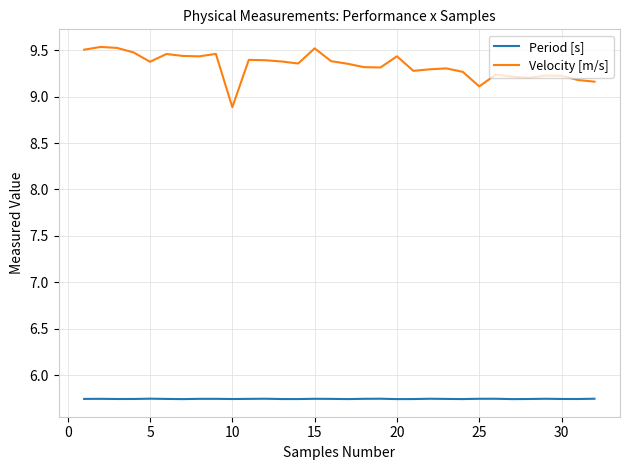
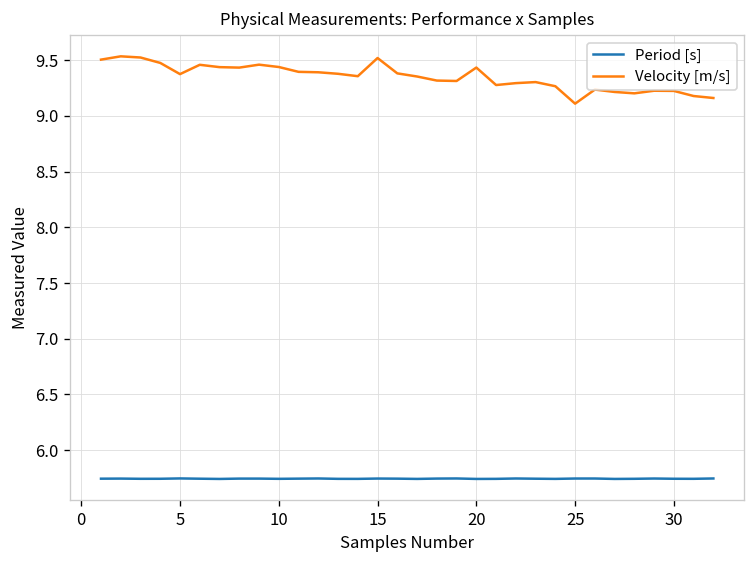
  {
    "Period [s]": {
      "5": 5.7,
      "10": 5.7,
      "15": 5.7,
      "20": 5.7,
      "25": 5.7,
      "30": 5.7
    },
    "Velocity [m/s]": {
      "5": 9.4,
-     "10": 8.9,
+     "10": 9.4,
      "15": 9.5,
      "20": 9.4,
      "25": 9.1
    }
  }
